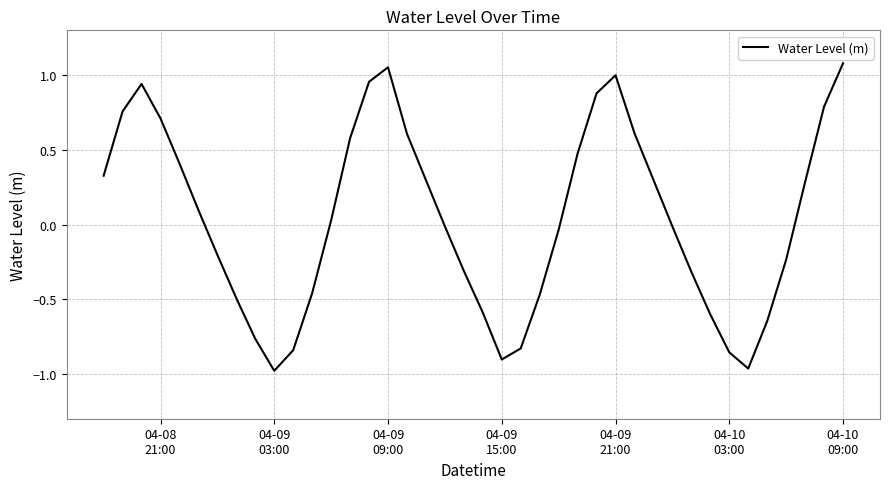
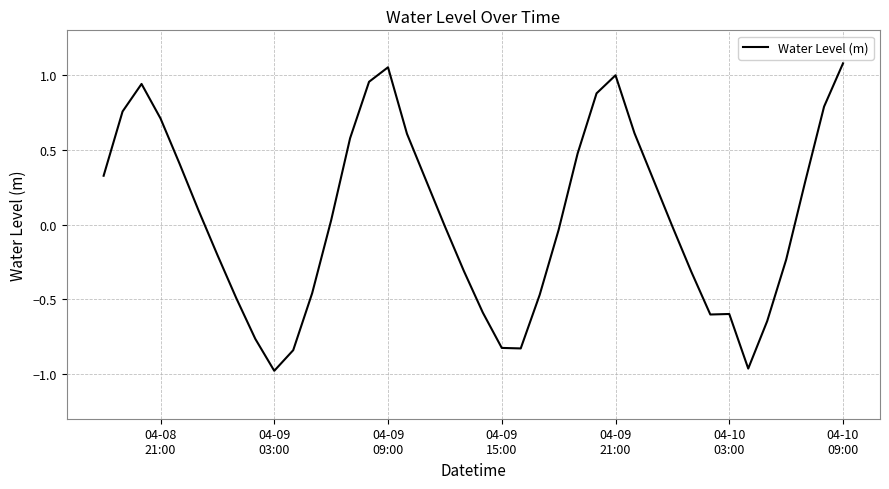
  {
    "04-08 21:00": 0.71,
    "04-09 03:00": -0.98,
    "04-09 09:00": 1.05,
-   "04-09 15:00": -0.90,
+   "04-09 15:00": -0.83,
    "04-09 21:00": 1.00,
-   "04-10 03:00": -0.86,
+   "04-10 03:00": -0.60,
    "04-10 09:00": 1.08
  }
